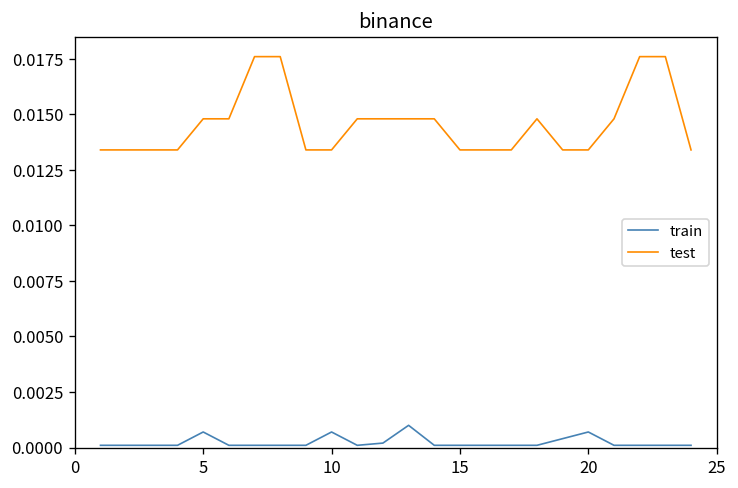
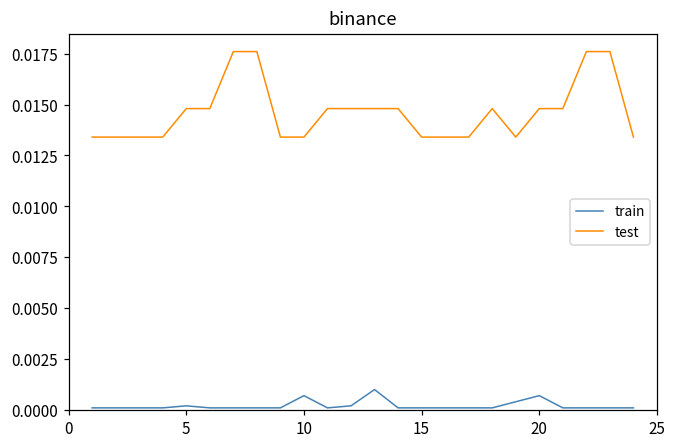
  {
    "train": {
-     "5": 0.0007,
+     "5": 0.0002,
      "10": 0.0007,
      "15": 0.0001,
      "20": 0.0007
    },
    "test": {
      "5": 0.0148,
      "10": 0.0134,
      "15": 0.0134,
-     "20": 0.0134
+     "20": 0.0148
    }
  }
